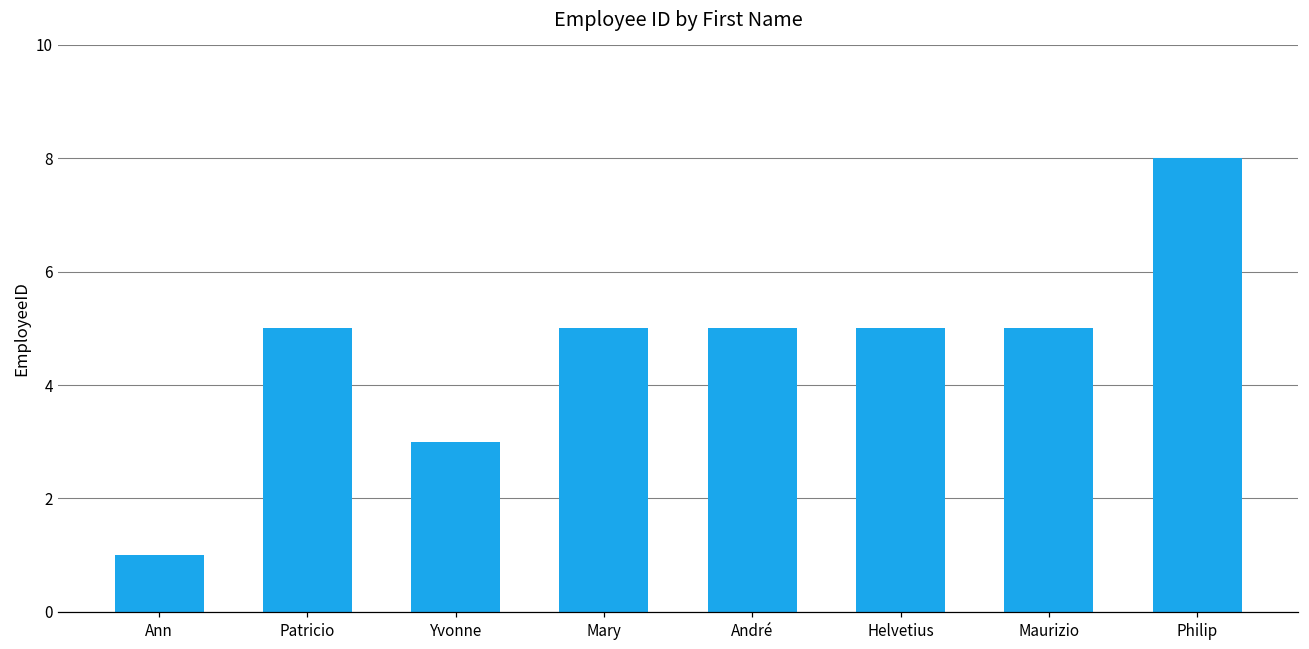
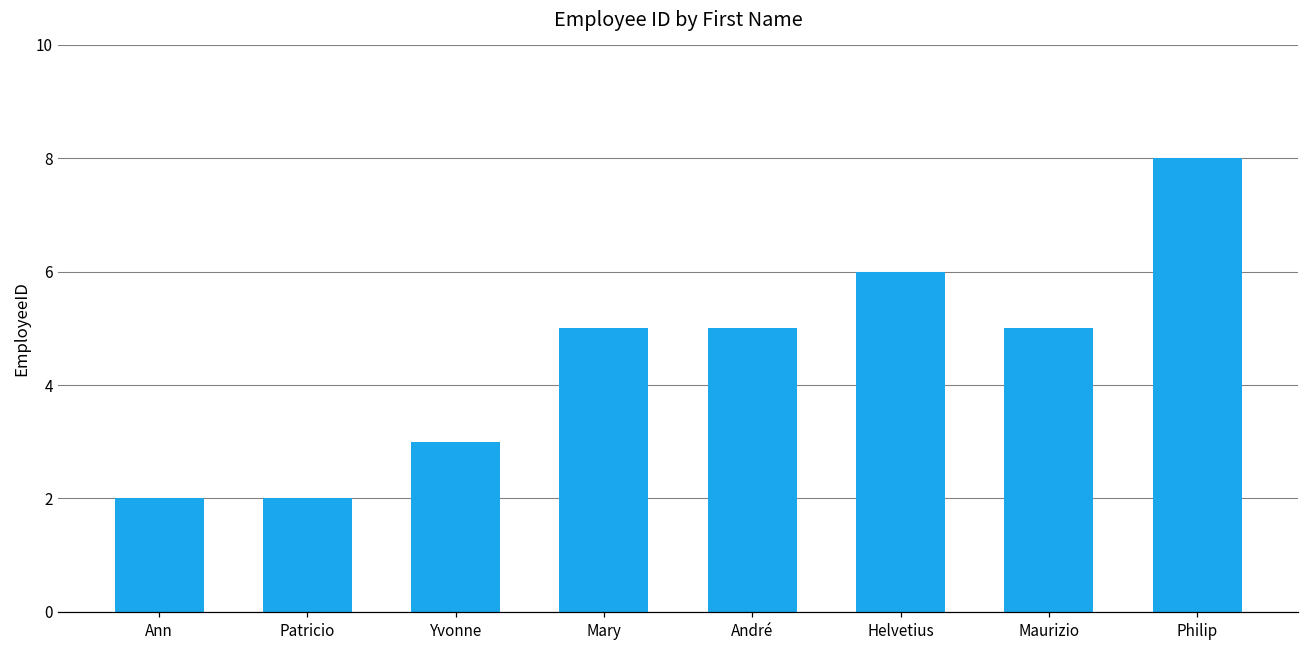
  {
-   "Ann": 1,
-   "Patricio": 5,
+   "Ann": 2,
+   "Patricio": 2,
    "Yvonne": 3,
    "Mary": 5,
    "André": 5,
-   "Helvetius": 5,
+   "Helvetius": 6,
    "Maurizio": 5,
    "Philip": 8
  }
